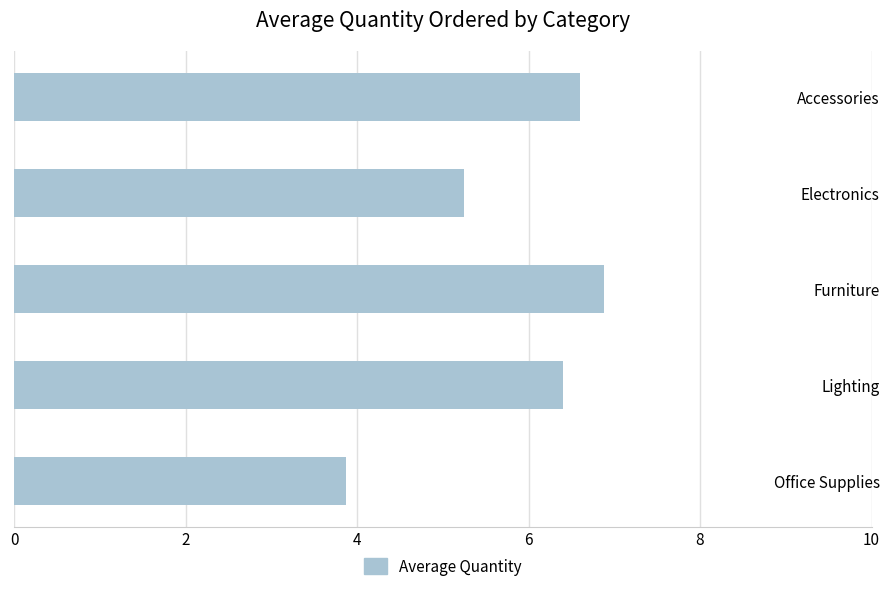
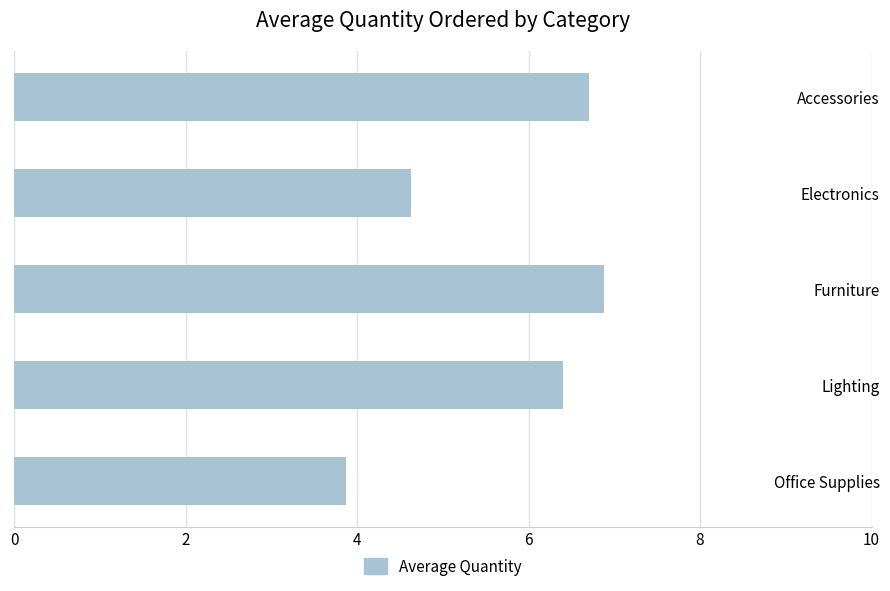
  {
-   "Accessories": 6.6,
-   "Electronics": 5.3,
+   "Accessories": 6.7,
+   "Electronics": 4.6,
    "Furniture": 6.9,
    "Lighting": 6.4,
    "Office Supplies": 3.9
  }
